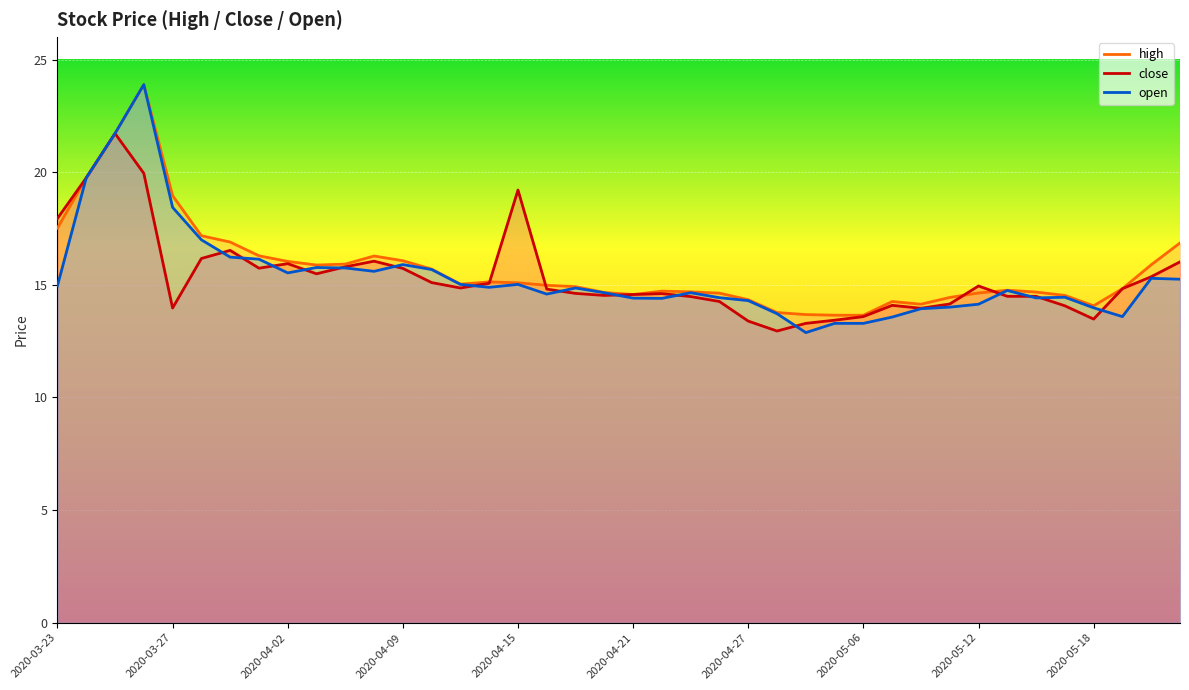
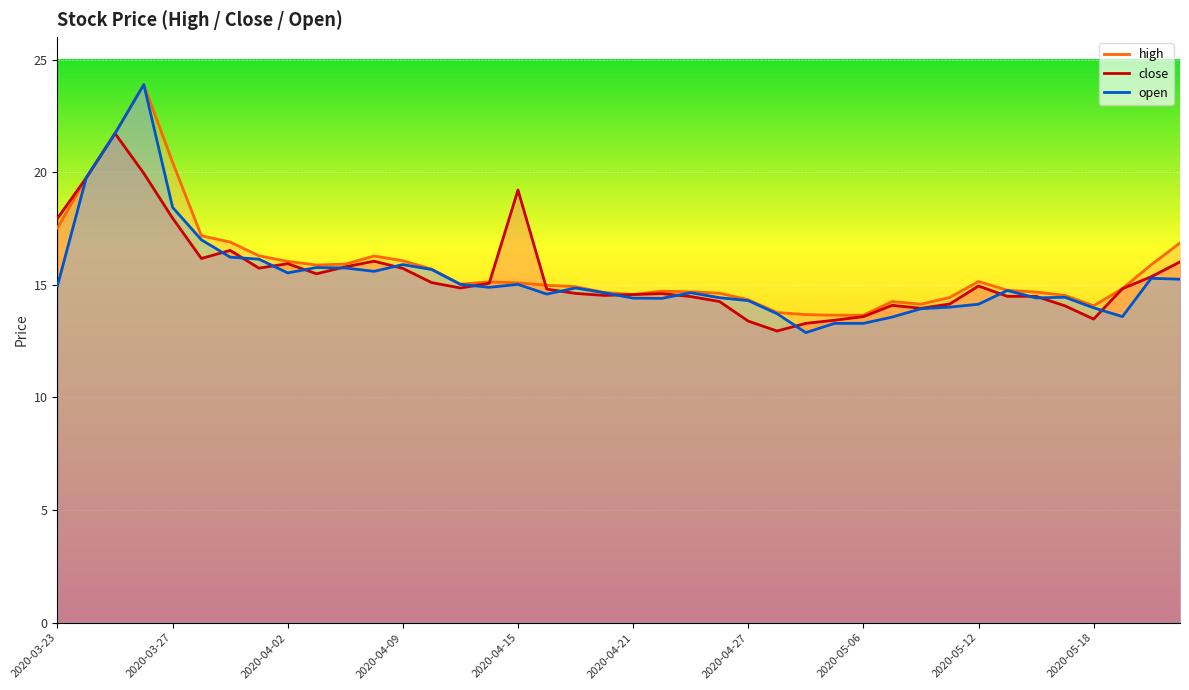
  {
    "high": {
      "2020-03-23": 17.5,
-     "2020-03-27": 19.0,
+     "2020-03-27": 20.4,
      "2020-04-09": 16.1,
-     "2020-05-12": 14.6
+     "2020-05-12": 15.2
    },
    "close": {
      "2020-03-23": 18.0,
-     "2020-03-27": 14.0,
+     "2020-03-27": 18.0,
      "2020-04-09": 15.7,
      "2020-04-15": 19.2,
      "2020-04-27": 13.4,
      "2020-05-12": 15.0,
      "2020-05-18": 13.5
    },
    "open": {
      "2020-03-23": 15.0,
      "2020-03-27": 18.4,
      "2020-04-02": 15.5,
      "2020-04-09": 15.9,
      "2020-04-21": 14.4,
      "2020-05-06": 13.3,
      "2020-05-12": 14.1
    }
  }
